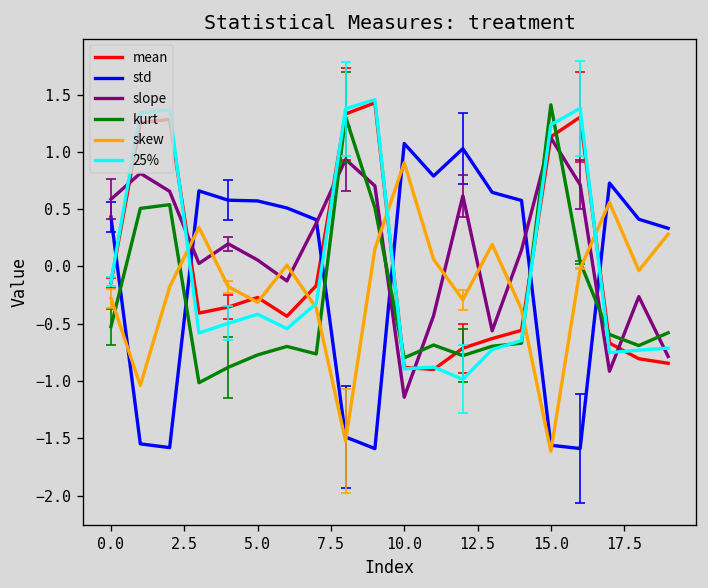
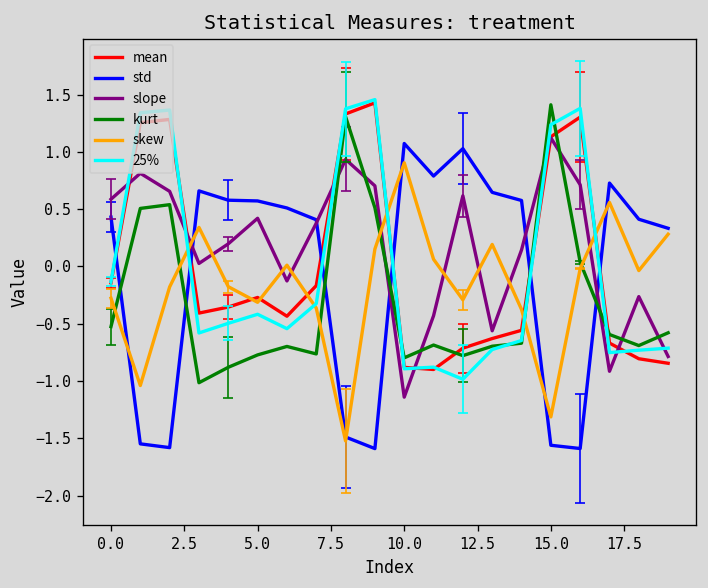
  {
    "mean": {
      "5.0": -0.3
    },
    "std": {
      "5.0": 0.6,
      "10.0": 1.1,
      "15.0": -1.6
    },
    "slope": {
      "0.0": 0.6,
-     "5.0": 0.1,
+     "5.0": 0.4,
      "10.0": -1.1
    },
    "kurt": {
      "0.0": -0.5,
      "5.0": -0.8,
      "10.0": -0.8,
      "15.0": 1.4
    },
    "skew": {
      "0.0": -0.3,
      "5.0": -0.3,
      "10.0": 0.9,
-     "15.0": -1.6
+     "15.0": -1.3
    },
    "25%": {
      "5.0": -0.4,
      "15.0": 1.2
    }
  }
